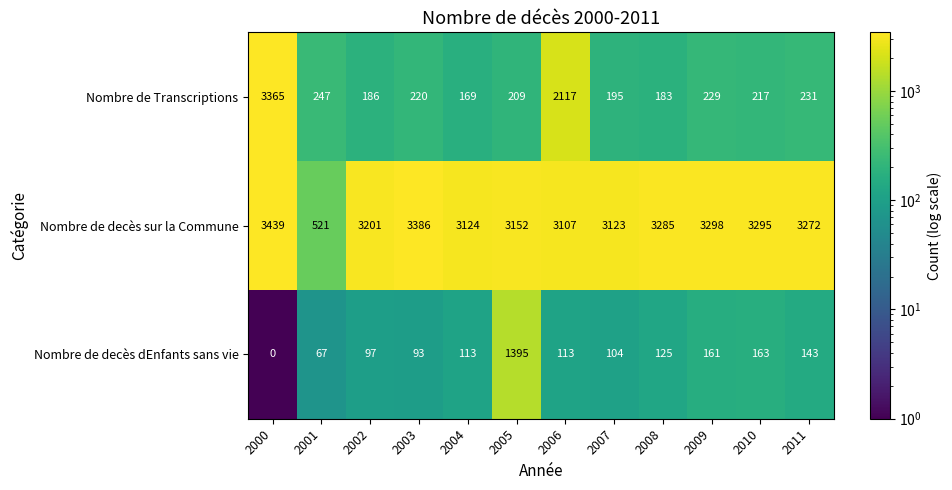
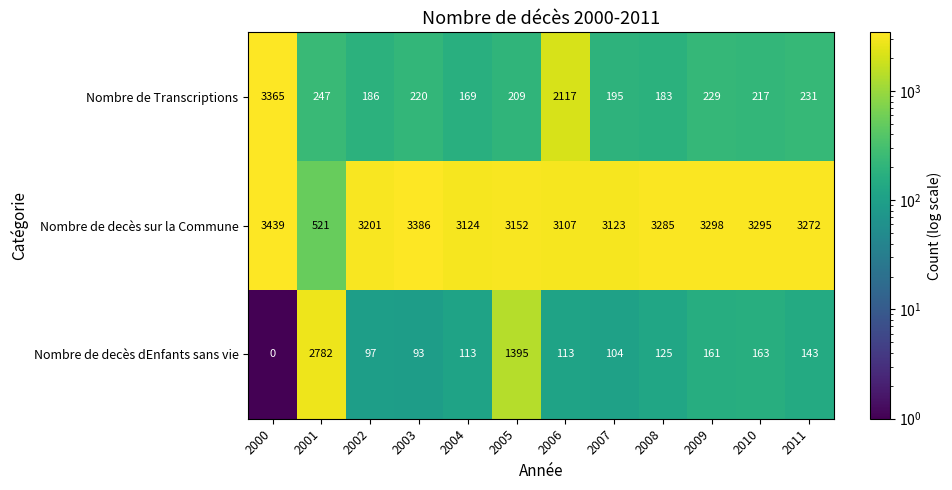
  {
    "Nombre de Transcriptions": {
      "2000": 3365,
      "2001": 247,
      "2002": 186,
      "2003": 220,
      "2004": 169,
      "2005": 209,
      "2006": 2117,
      "2007": 195,
      "2008": 183,
      "2009": 229,
      "2010": 217,
      "2011": 231
    },
    "Nombre de decès sur la Commune": {
      "2000": 3439,
      "2001": 521,
      "2002": 3201,
      "2003": 3386,
      "2004": 3124,
      "2005": 3152,
      "2006": 3107,
      "2007": 3123,
      "2008": 3285,
      "2009": 3298,
      "2010": 3295,
      "2011": 3272
    },
    "Nombre de decès dEnfants sans vie": {
      "2000": 0,
-     "2001": 67,
+     "2001": 2782,
      "2002": 97,
      "2003": 93,
      "2004": 113,
      "2005": 1395,
      "2006": 113,
      "2007": 104,
      "2008": 125,
      "2009": 161,
      "2010": 163,
      "2011": 143
    }
  }
